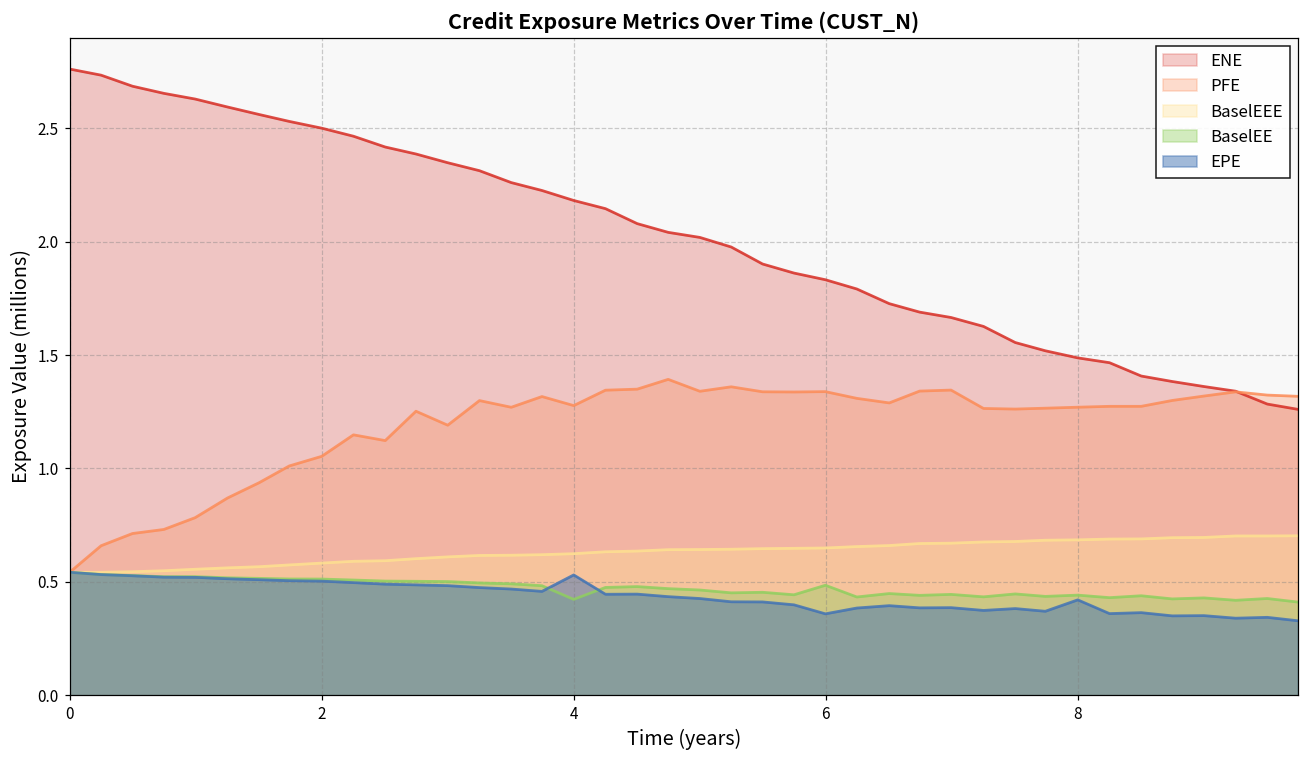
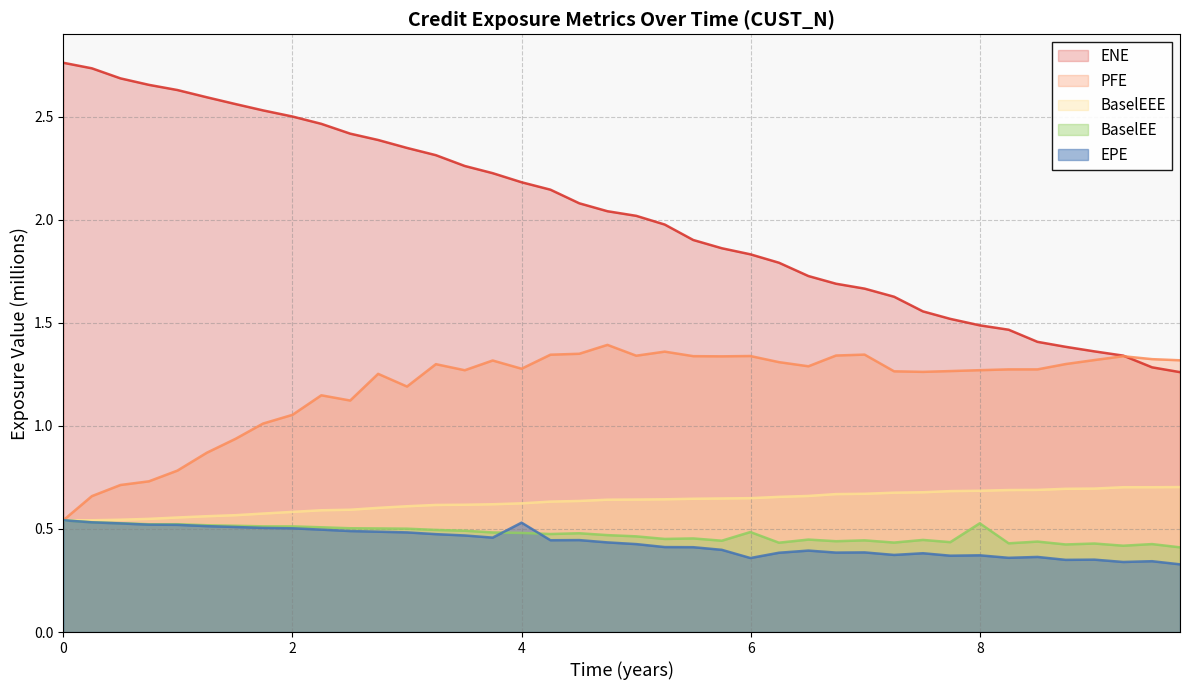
  {
    "BaselEE": {
-     "4": 0.42,
+     "4": 0.48,
      "6": 0.49,
-     "8": 0.44
+     "8": 0.53
    },
    "EPE": {
      "4": 0.53,
      "6": 0.36,
-     "8": 0.42
+     "8": 0.37
    }
  }
